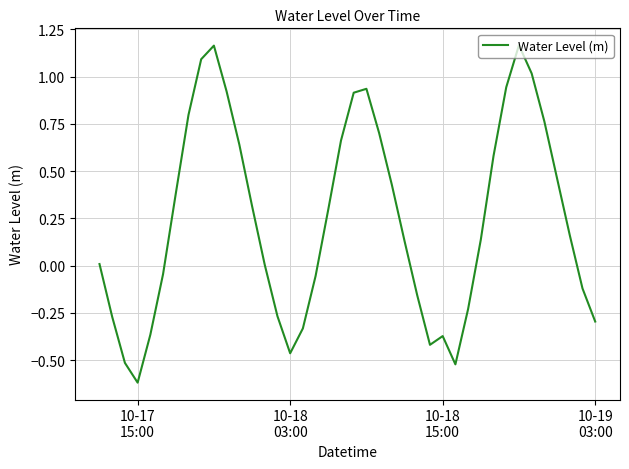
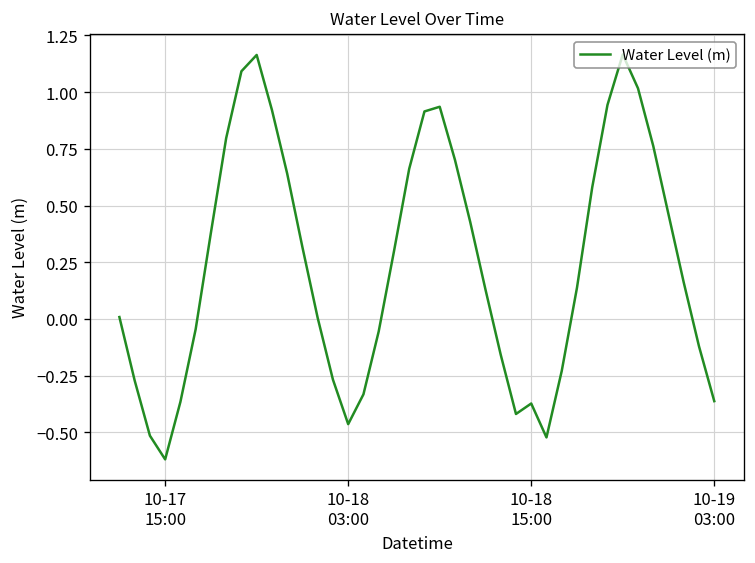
  {
    "10-17 15:00": -0.62,
    "10-18 03:00": -0.46,
    "10-18 15:00": -0.37,
-   "10-19 03:00": -0.30
+   "10-19 03:00": -0.36
  }
